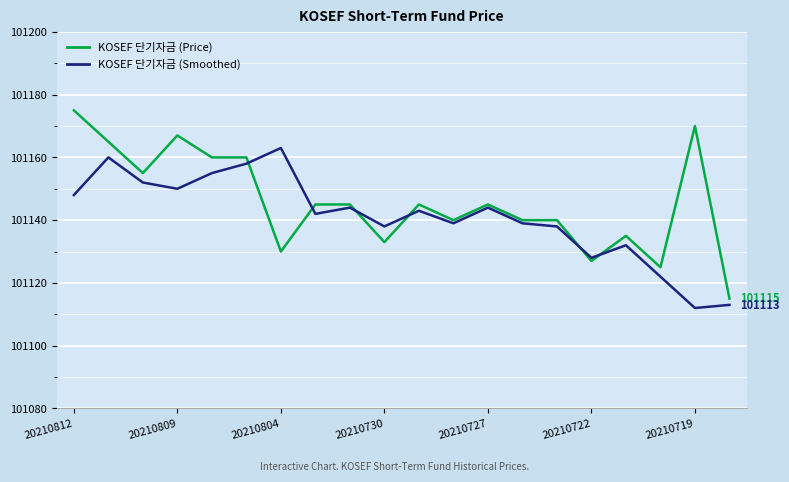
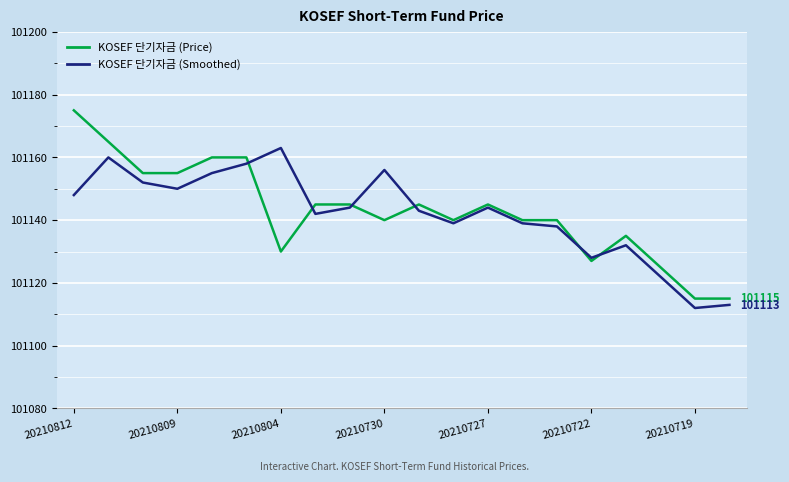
  {
    "KOSEF 단기자금 (Price)": {
      "20210812": 101175,
-     "20210809": 101167,
+     "20210809": 101155,
      "20210804": 101130,
-     "20210730": 101133,
+     "20210730": 101140,
      "20210727": 101145,
      "20210722": 101127,
-     "20210719": 101170
+     "20210719": 101115
    },
    "KOSEF 단기자금 (Smoothed)": {
      "20210812": 101148,
      "20210809": 101150,
      "20210804": 101163,
-     "20210730": 101138,
+     "20210730": 101156,
      "20210727": 101144,
      "20210722": 101128,
      "20210719": 101112
    }
  }
